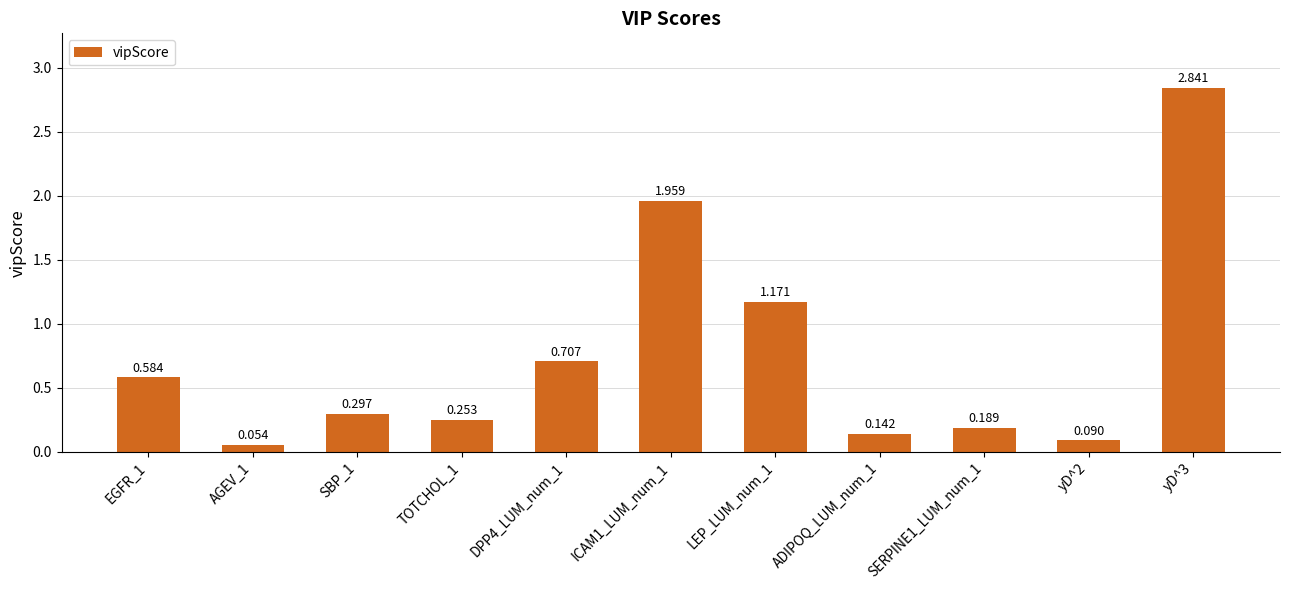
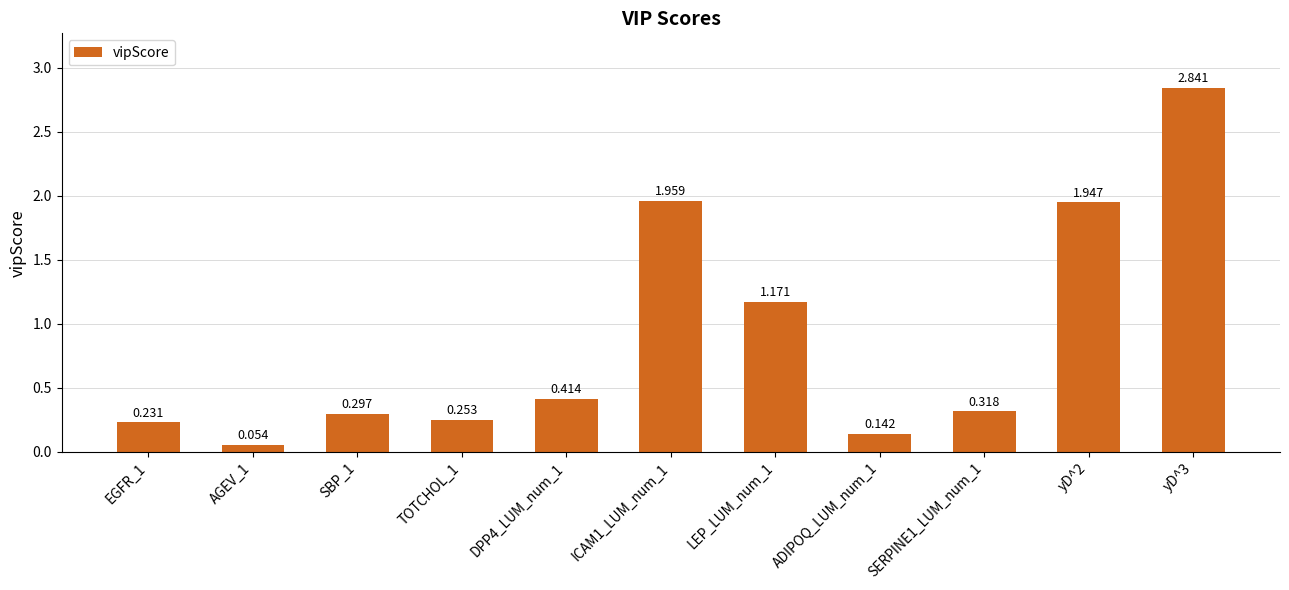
  {
-   "EGFR_1": 0.584,
+   "EGFR_1": 0.231,
    "AGEV_1": 0.054,
    "SBP_1": 0.297,
    "TOTCHOL_1": 0.253,
-   "DPP4_LUM_num_1": 0.707,
+   "DPP4_LUM_num_1": 0.414,
    "ICAM1_LUM_num_1": 1.959,
    "LEP_LUM_num_1": 1.171,
    "ADIPOQ_LUM_num_1": 0.142,
-   "SERPINE1_LUM_num_1": 0.189,
-   "yD^2": 0.090,
+   "SERPINE1_LUM_num_1": 0.318,
+   "yD^2": 1.947,
    "yD^3": 2.841
  }
